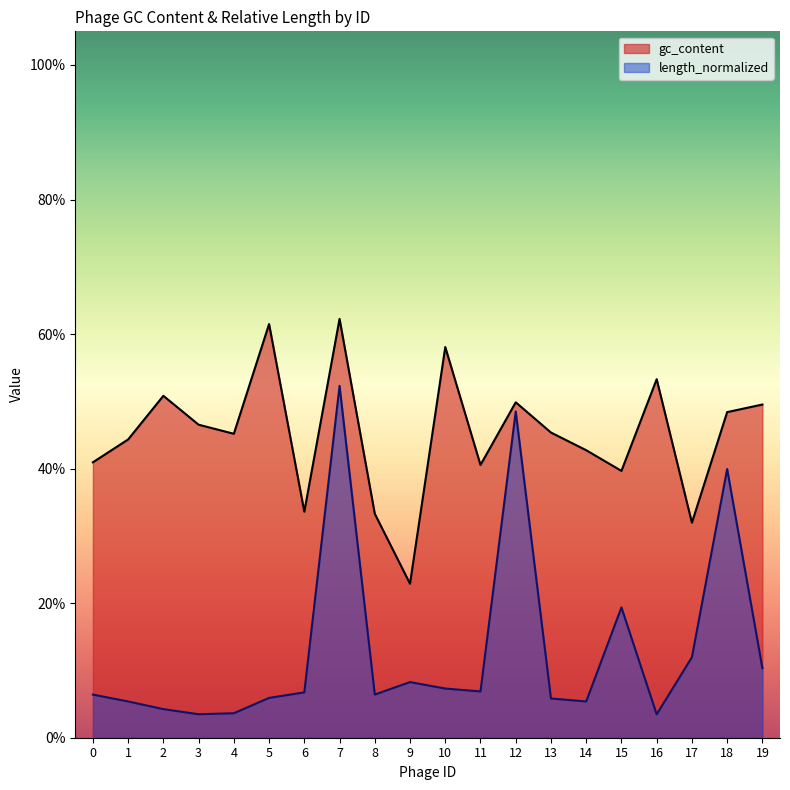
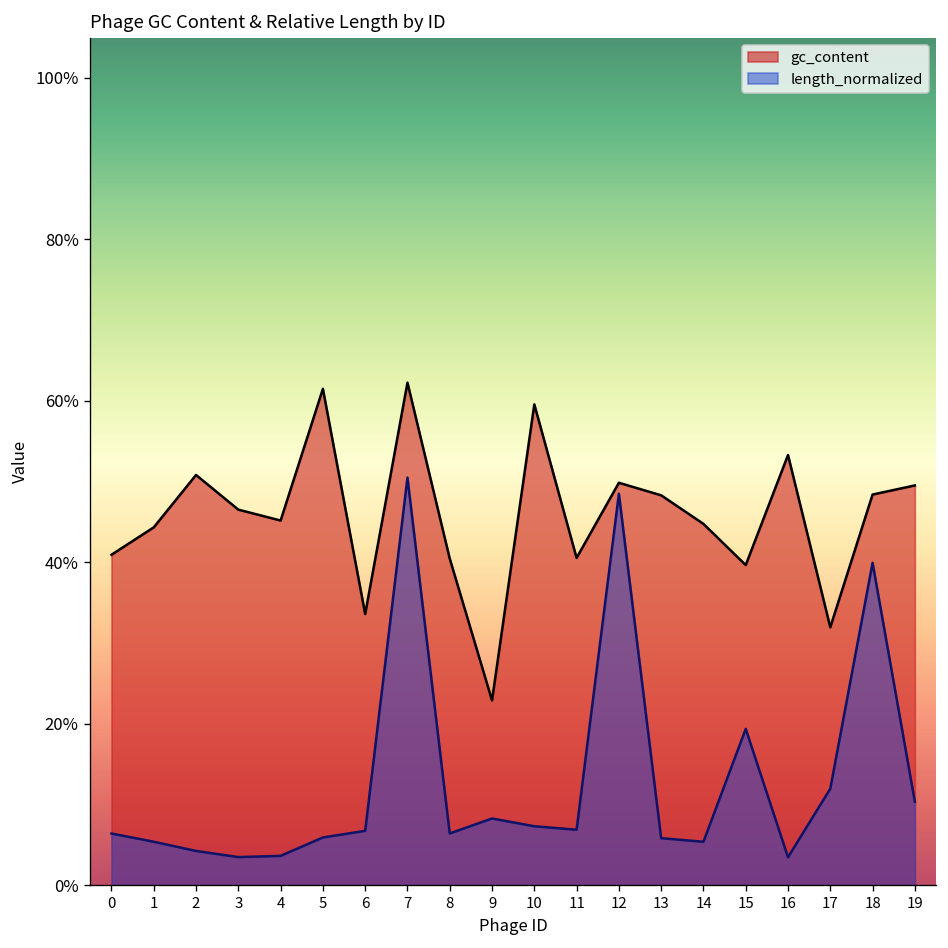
  {
    "gc_content": {
      "0": "41%",
      "1": "44%",
      "2": "51%",
      "3": "47%",
      "4": "45%",
      "5": "61%",
      "6": "34%",
      "7": "62%",
-     "8": "33%",
+     "8": "40%",
      "9": "23%",
-     "10": "58%",
+     "10": "60%",
      "11": "41%",
      "12": "50%",
-     "13": "45%",
-     "14": "43%",
+     "13": "48%",
+     "14": "45%",
      "15": "40%",
      "16": "53%",
      "17": "32%",
      "18": "48%",
      "19": "50%"
    },
    "length_normalized": {
      "0": "6%",
      "1": "5%",
      "2": "4%",
      "3": "3%",
      "4": "4%",
      "5": "6%",
      "6": "7%",
-     "7": "52%",
+     "7": "51%",
      "8": "6%",
      "9": "8%",
      "10": "7%",
      "11": "7%",
      "12": "49%",
      "13": "6%",
      "14": "5%",
      "15": "19%",
      "16": "3%",
      "17": "12%",
      "18": "40%",
      "19": "10%"
    }
  }
